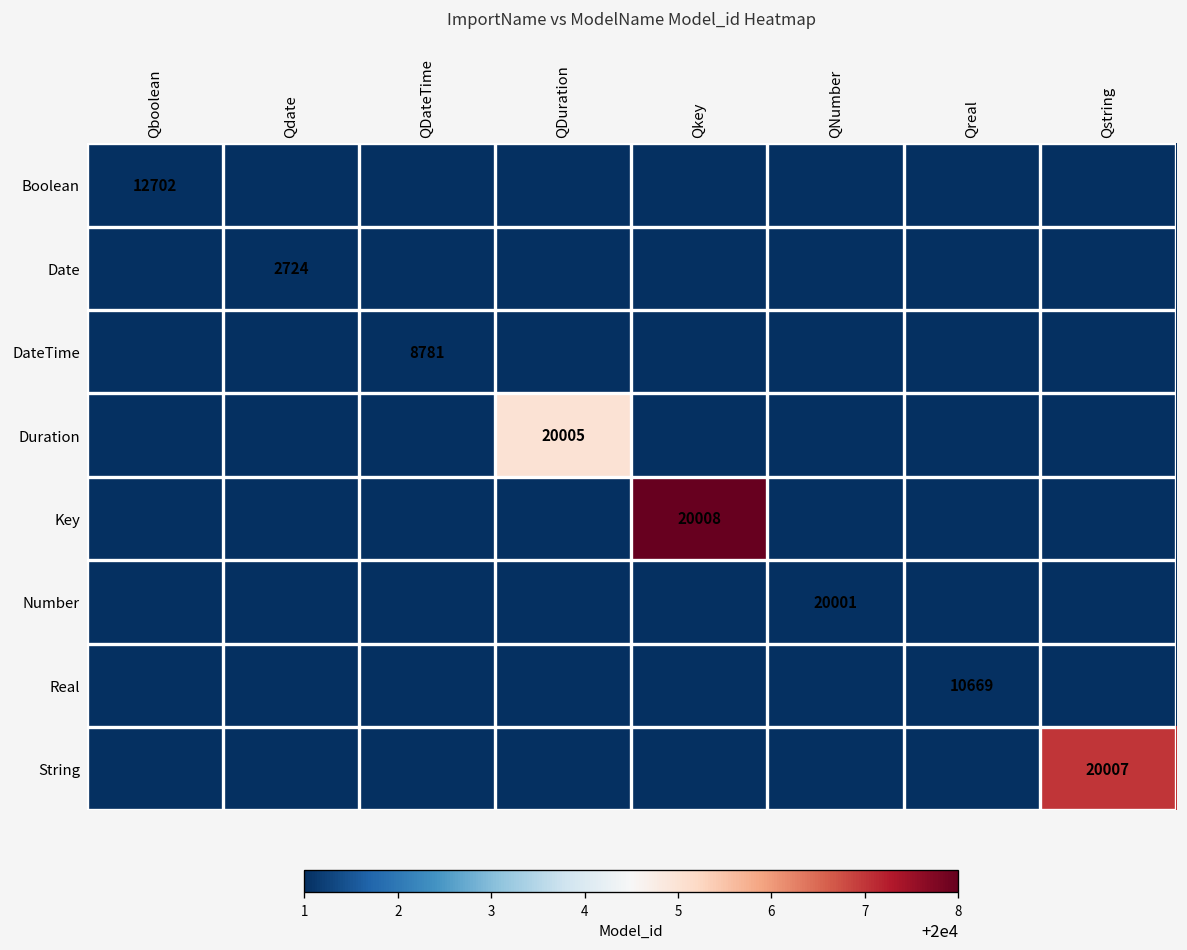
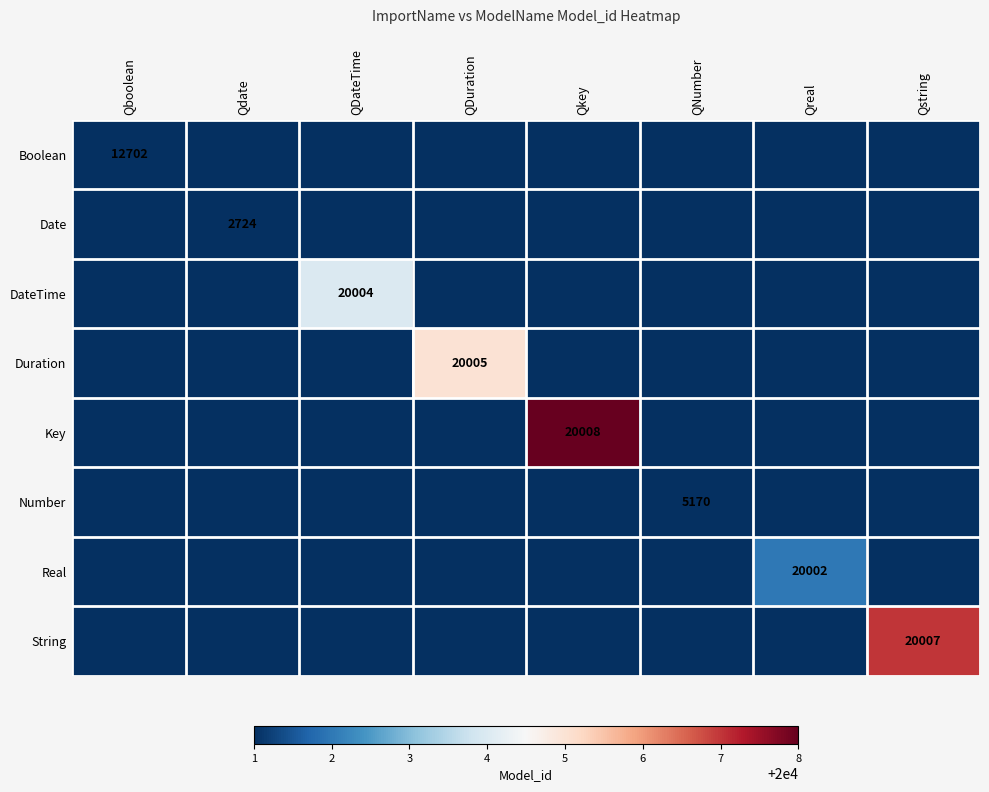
  {
    "Boolean": {
      "Qboolean": 12702
    },
    "Date": {
      "Qdate": 2724
    },
    "DateTime": {
-     "QDateTime": 8781
+     "QDateTime": 20004
    },
    "Duration": {
      "QDuration": 20005
    },
    "Key": {
      "Qkey": 20008
    },
    "Number": {
-     "QNumber": 20001
+     "QNumber": 5170
    },
    "Real": {
-     "Qreal": 10669
+     "Qreal": 20002
    },
    "String": {
      "Qstring": 20007
    }
  }
